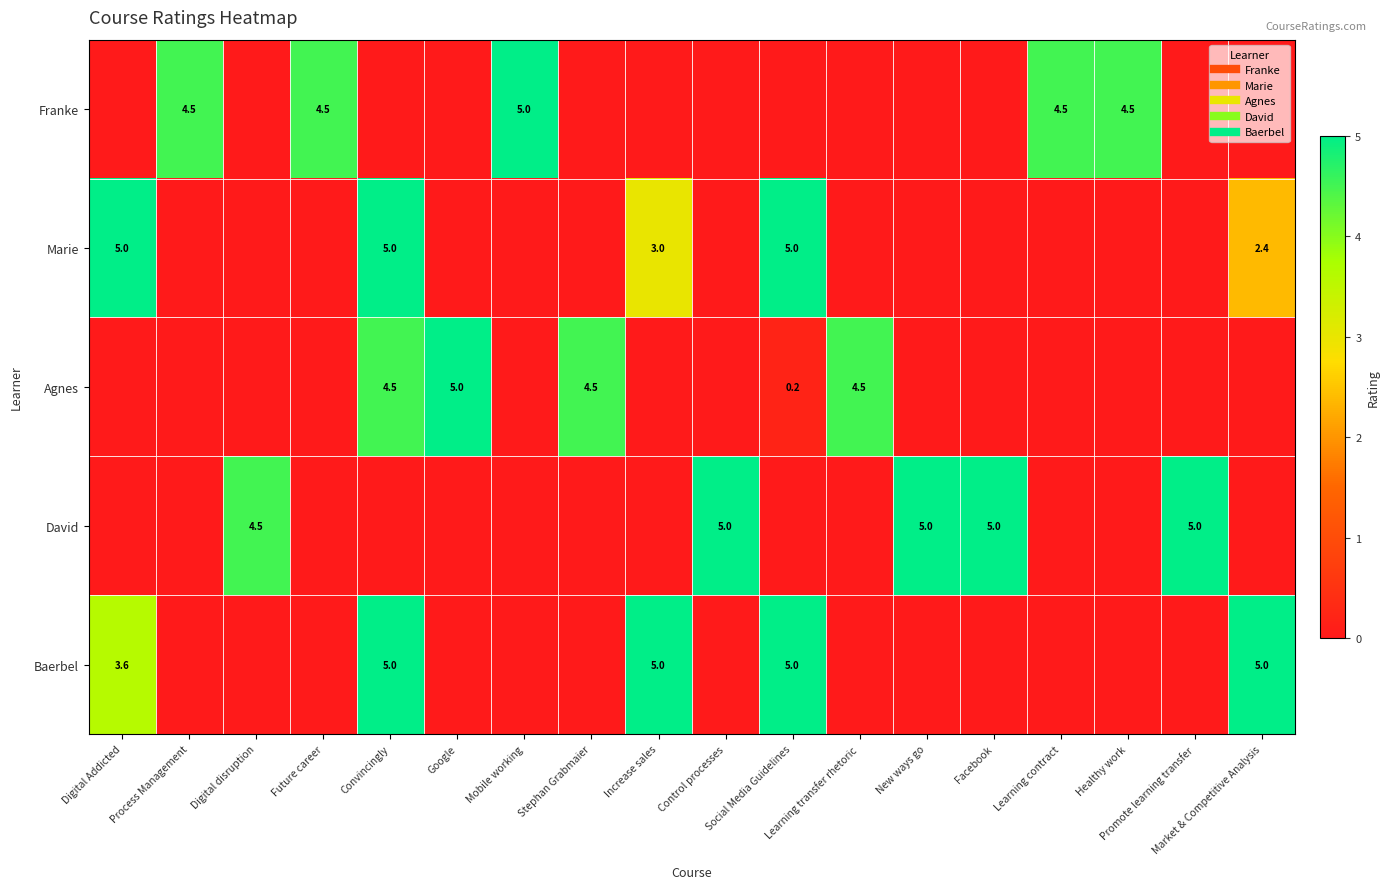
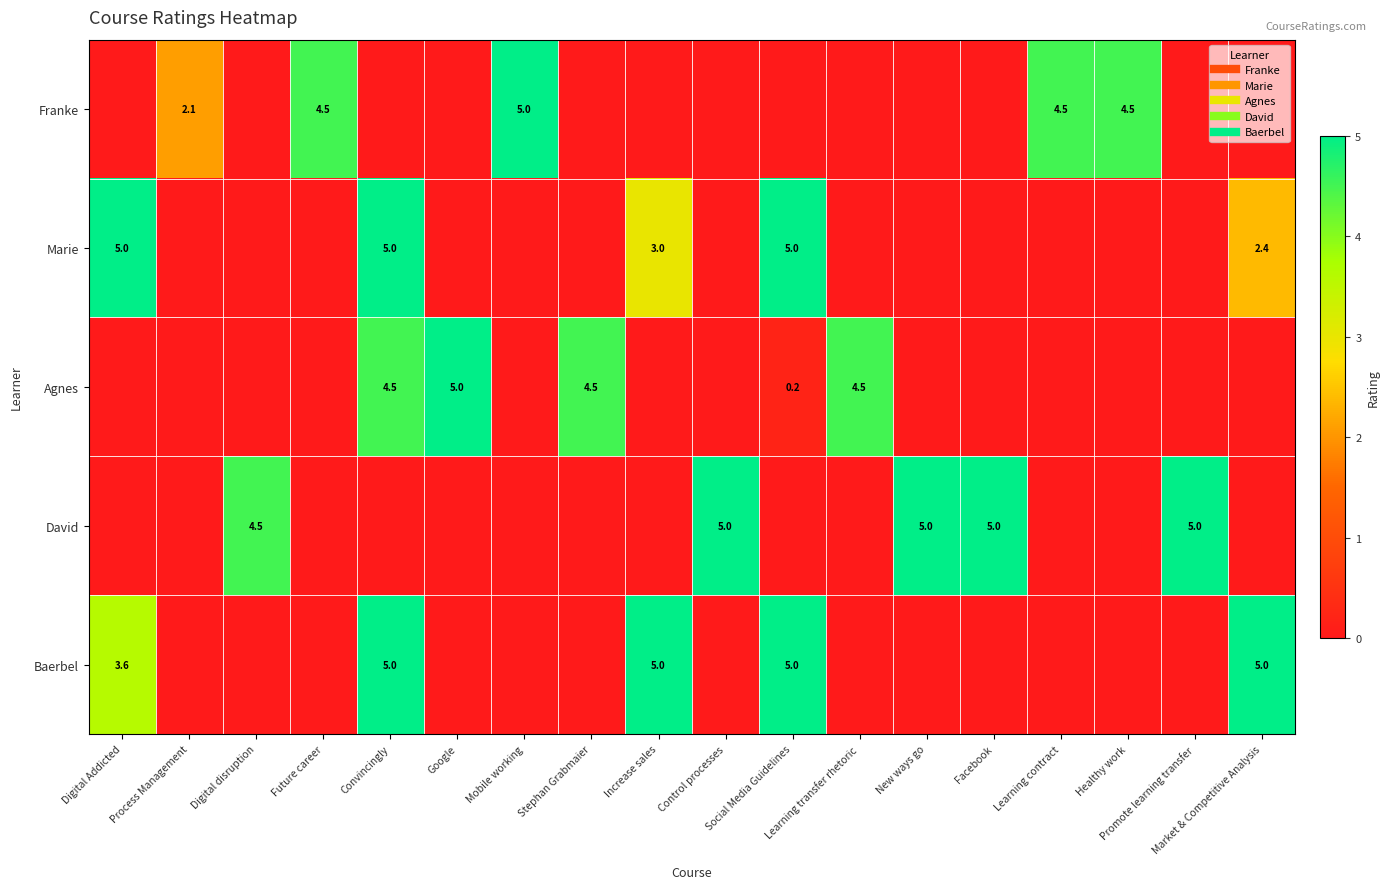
  {
    "Franke": {
-     "Process Management": 4.5,
+     "Process Management": 2.1,
      "Future career": 4.5,
      "Mobile working": 5.0,
      "Learning contract": 4.5,
      "Healthy work": 4.5
    },
    "Marie": {
      "Digital Addicted": 5.0,
      "Convincingly": 5.0,
      "Increase sales": 3.0,
      "Social Media Guidelines": 5.0,
      "Market & Competitive Analysis": 2.4
    },
    "Agnes": {
      "Convincingly": 4.5,
      "Google": 5.0,
      "Stephan Grabmaier": 4.5,
      "Social Media Guidelines": 0.2,
      "Learning transfer rhetoric": 4.5
    },
    "David": {
      "Digital disruption": 4.5,
      "Control processes": 5.0,
      "New ways go": 5.0,
      "Facebook": 5.0,
      "Promote learning transfer": 5.0
    },
    "Baerbel": {
      "Digital Addicted": 3.6,
      "Convincingly": 5.0,
      "Increase sales": 5.0,
      "Social Media Guidelines": 5.0,
      "Market & Competitive Analysis": 5.0
    }
  }
